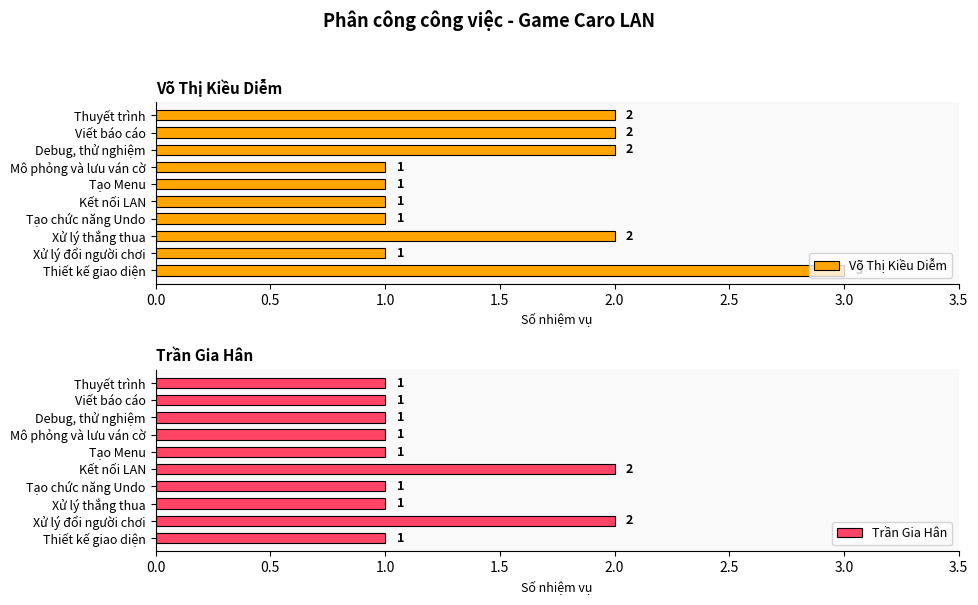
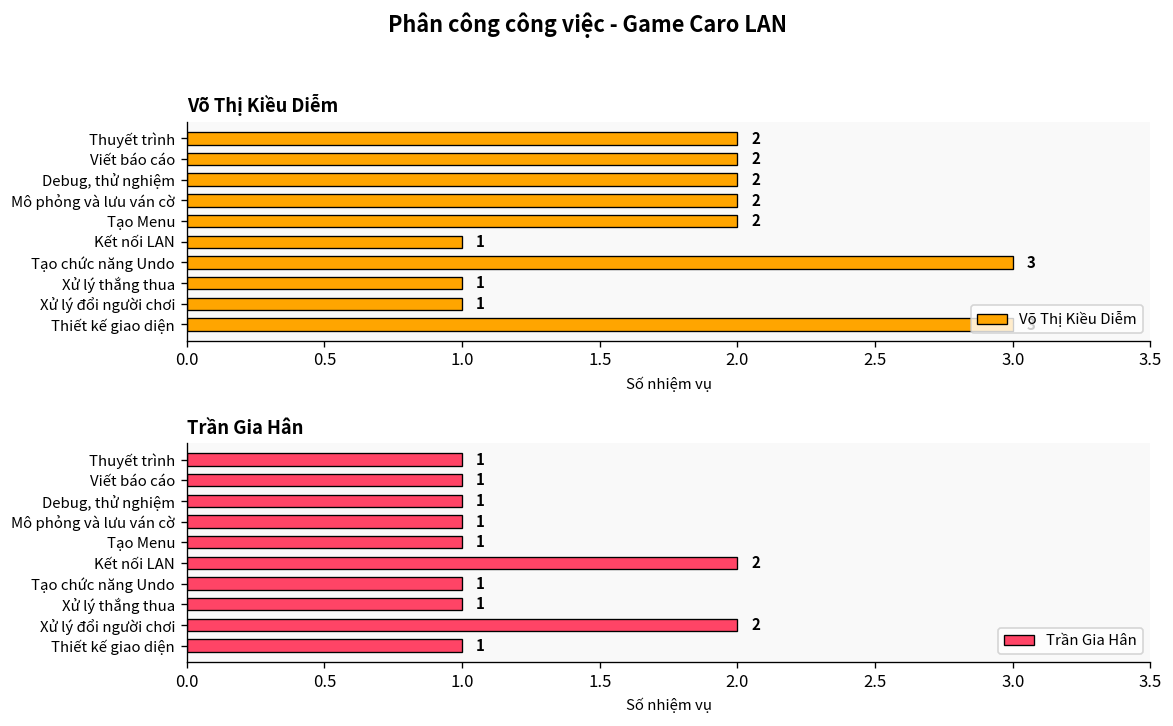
  {
    "Võ Thị Kiều Diễm": {
      "Thuyết trình": 2,
      "Viết báo cáo": 2,
      "Debug, thử nghiệm": 2,
-     "Mô phỏng và lưu ván cờ": 1,
-     "Tạo Menu": 1,
+     "Mô phỏng và lưu ván cờ": 2,
+     "Tạo Menu": 2,
      "Kết nối LAN": 1,
-     "Tạo chức năng Undo": 1,
-     "Xử lý thắng thua": 2,
+     "Tạo chức năng Undo": 3,
+     "Xử lý thắng thua": 1,
      "Xử lý đổi người chơi": 1
    },
    "Trần Gia Hân": {
      "Thuyết trình": 1,
      "Viết báo cáo": 1,
      "Debug, thử nghiệm": 1,
      "Mô phỏng và lưu ván cờ": 1,
      "Tạo Menu": 1,
      "Kết nối LAN": 2,
      "Tạo chức năng Undo": 1,
      "Xử lý thắng thua": 1,
      "Xử lý đổi người chơi": 2,
      "Thiết kế giao diện": 1
    }
  }
